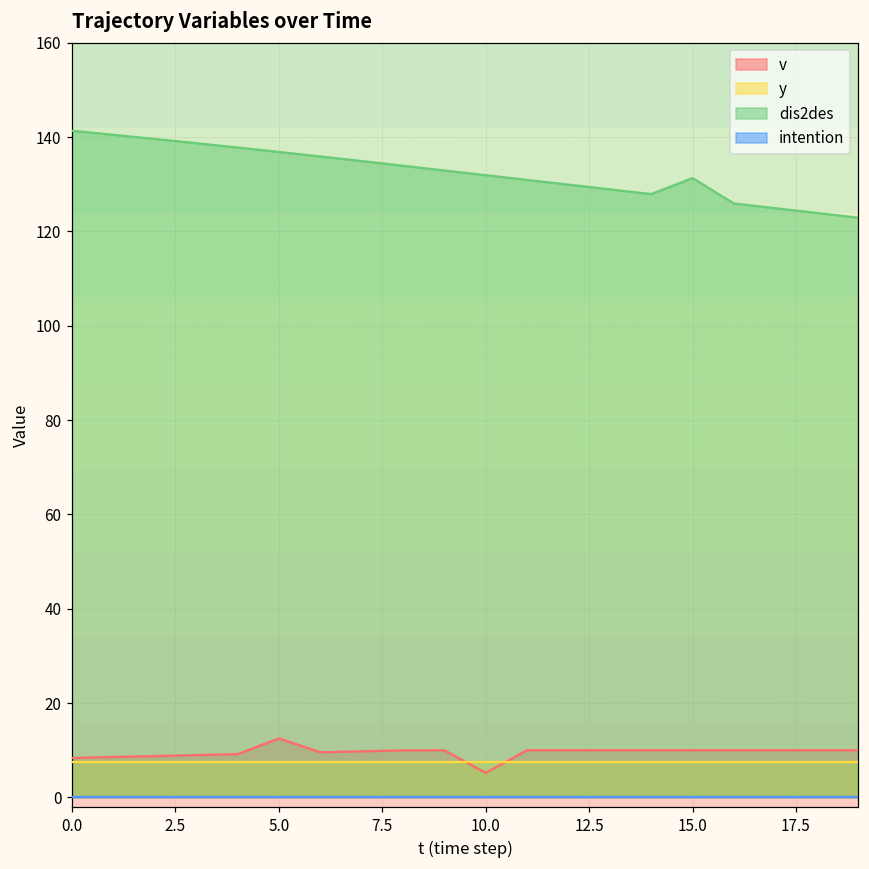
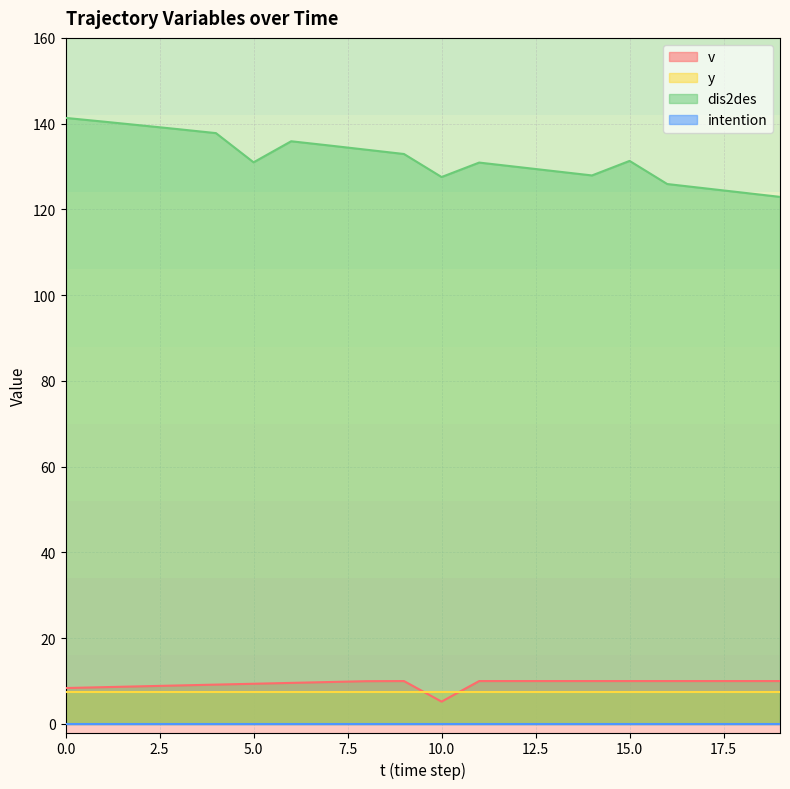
  {
    "v": {
      "0.0": 8,
-     "5.0": 13,
+     "5.0": 9,
      "10.0": 5,
      "15.0": 10
    },
    "y": {
      "0.0": 8,
      "5.0": 8,
      "10.0": 8,
      "15.0": 8
    },
    "dis2des": {
      "0.0": 141,
-     "5.0": 137,
-     "10.0": 132,
+     "5.0": 131,
+     "10.0": 128,
      "15.0": 131
    },
    "intention": {
      "0.0": 0,
      "5.0": 0,
      "10.0": 0,
      "15.0": 0
    }
  }
